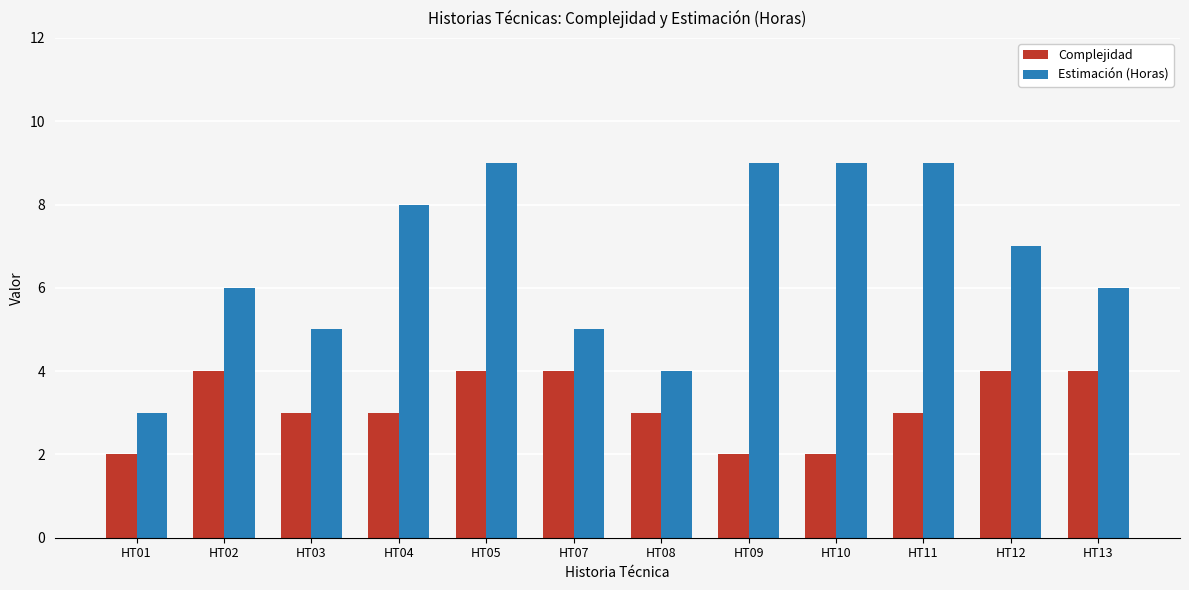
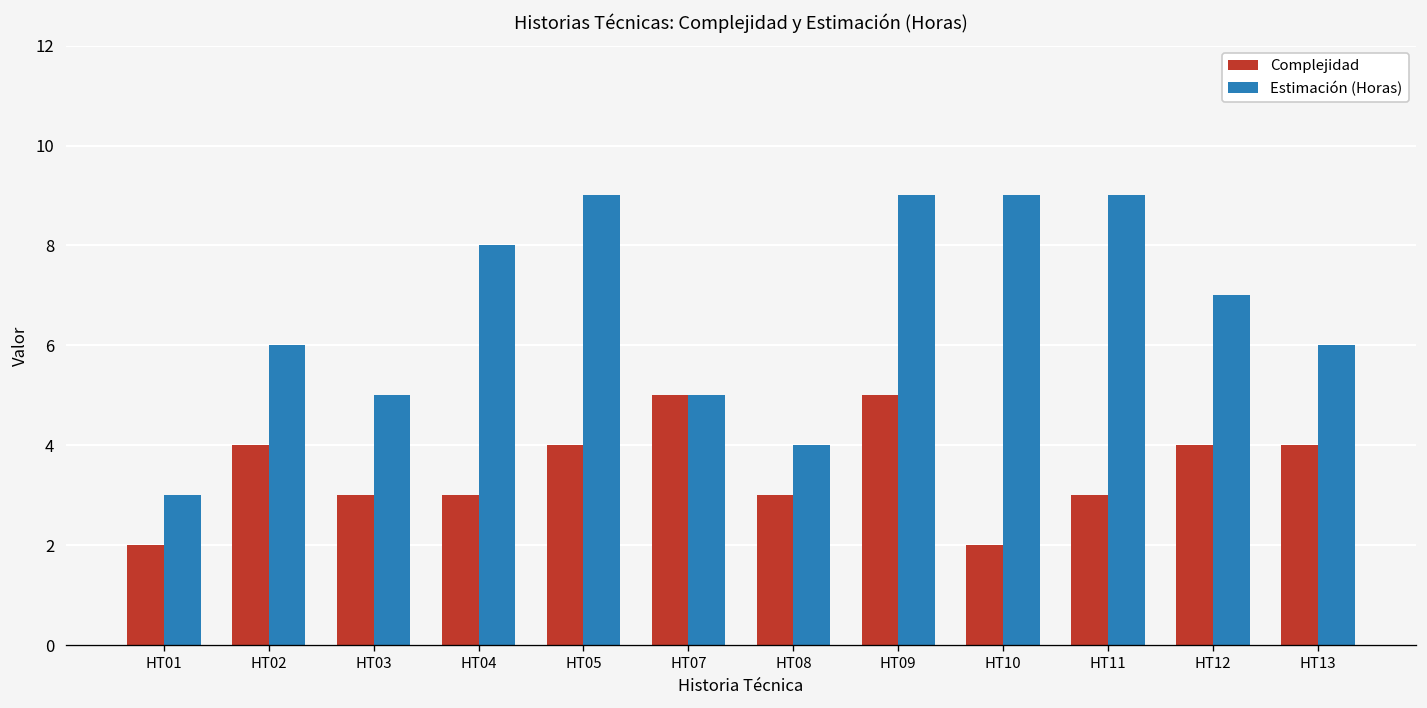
  {
    "Complejidad": {
      "HT01": 2,
      "HT02": 4,
      "HT03": 3,
      "HT04": 3,
      "HT05": 4,
-     "HT07": 4,
+     "HT07": 5,
      "HT08": 3,
-     "HT09": 2,
+     "HT09": 5,
      "HT10": 2,
      "HT11": 3,
      "HT12": 4,
      "HT13": 4
    },
    "Estimación (Horas)": {
      "HT01": 3,
      "HT02": 6,
      "HT03": 5,
      "HT04": 8,
      "HT05": 9,
      "HT07": 5,
      "HT08": 4,
      "HT09": 9,
      "HT10": 9,
      "HT11": 9,
      "HT12": 7,
      "HT13": 6
    }
  }
